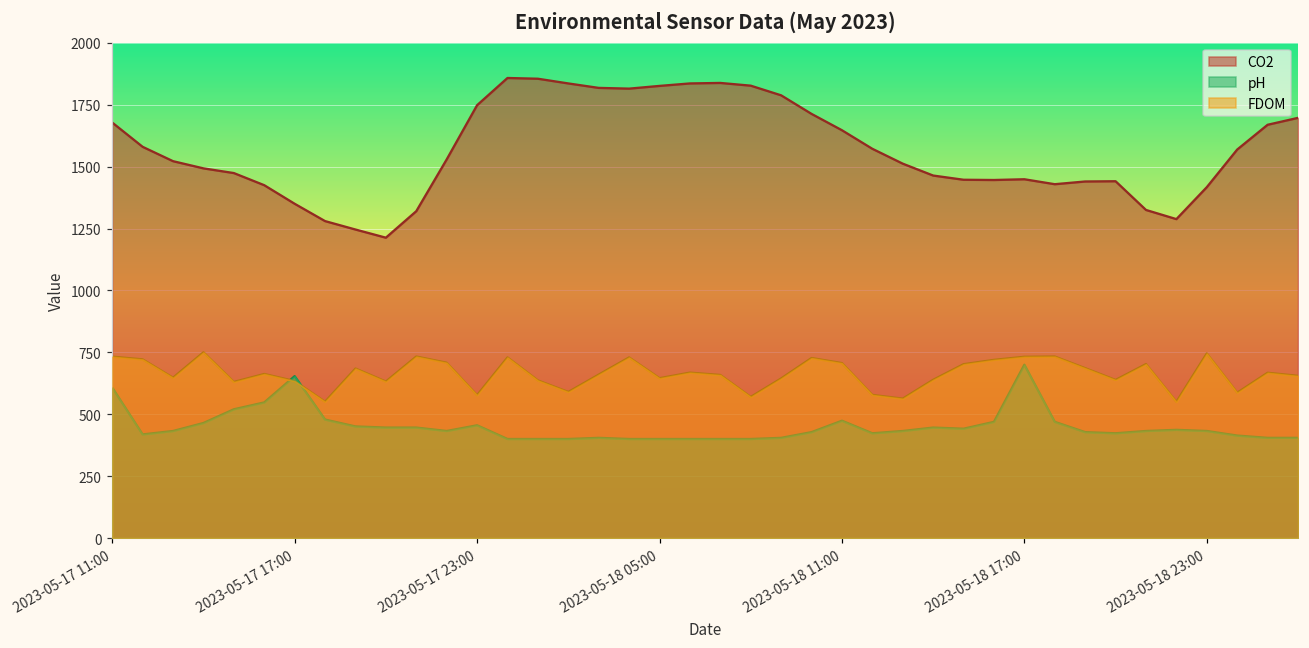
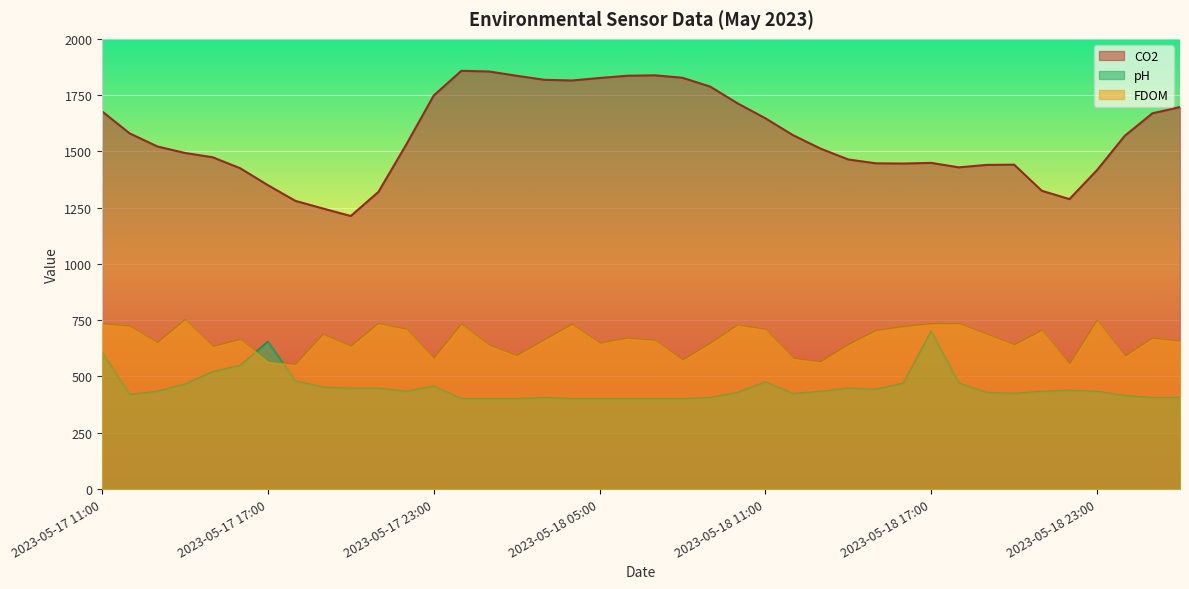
  {
    "CO2": {
      "2023-05-17 11:00": 1680,
      "2023-05-17 17:00": 1350,
      "2023-05-17 23:00": 1750,
      "2023-05-18 05:00": 1830,
      "2023-05-18 11:00": 1650,
      "2023-05-18 17:00": 1450,
      "2023-05-18 23:00": 1420
    },
    "pH": {
      "2023-05-17 11:00": 610,
      "2023-05-17 17:00": 650,
      "2023-05-17 23:00": 460,
      "2023-05-18 05:00": 400,
      "2023-05-18 11:00": 470,
      "2023-05-18 17:00": 700,
      "2023-05-18 23:00": 430
    },
    "FDOM": {
      "2023-05-17 11:00": 730,
-     "2023-05-17 17:00": 630,
+     "2023-05-17 17:00": 560,
      "2023-05-17 23:00": 580,
      "2023-05-18 05:00": 650,
      "2023-05-18 11:00": 710,
      "2023-05-18 17:00": 730,
      "2023-05-18 23:00": 750
    }
  }
